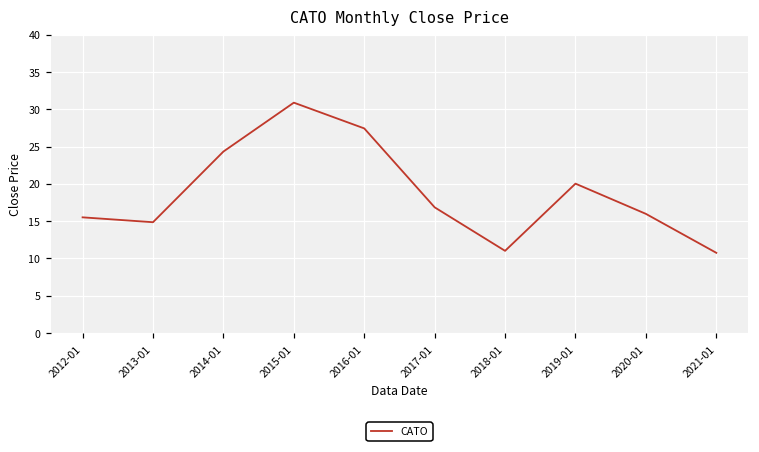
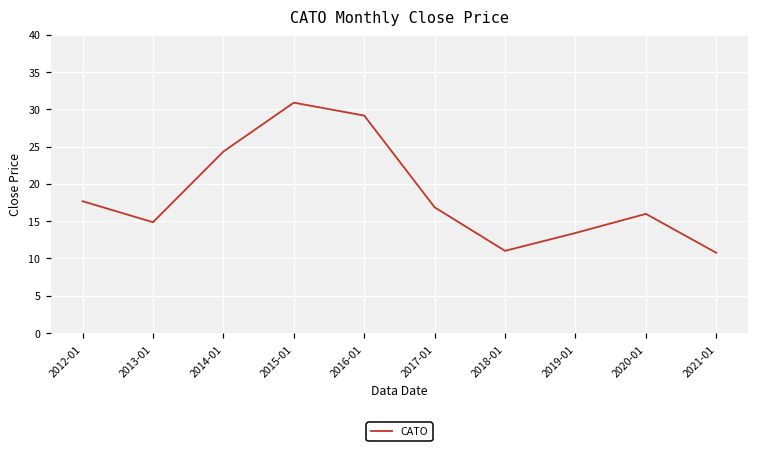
  {
-   "2012-01": 16,
+   "2012-01": 18,
    "2013-01": 15,
    "2014-01": 24,
    "2015-01": 31,
-   "2016-01": 27,
+   "2016-01": 29,
    "2017-01": 17,
    "2018-01": 11,
-   "2019-01": 20,
+   "2019-01": 13,
    "2020-01": 16,
    "2021-01": 11
  }
